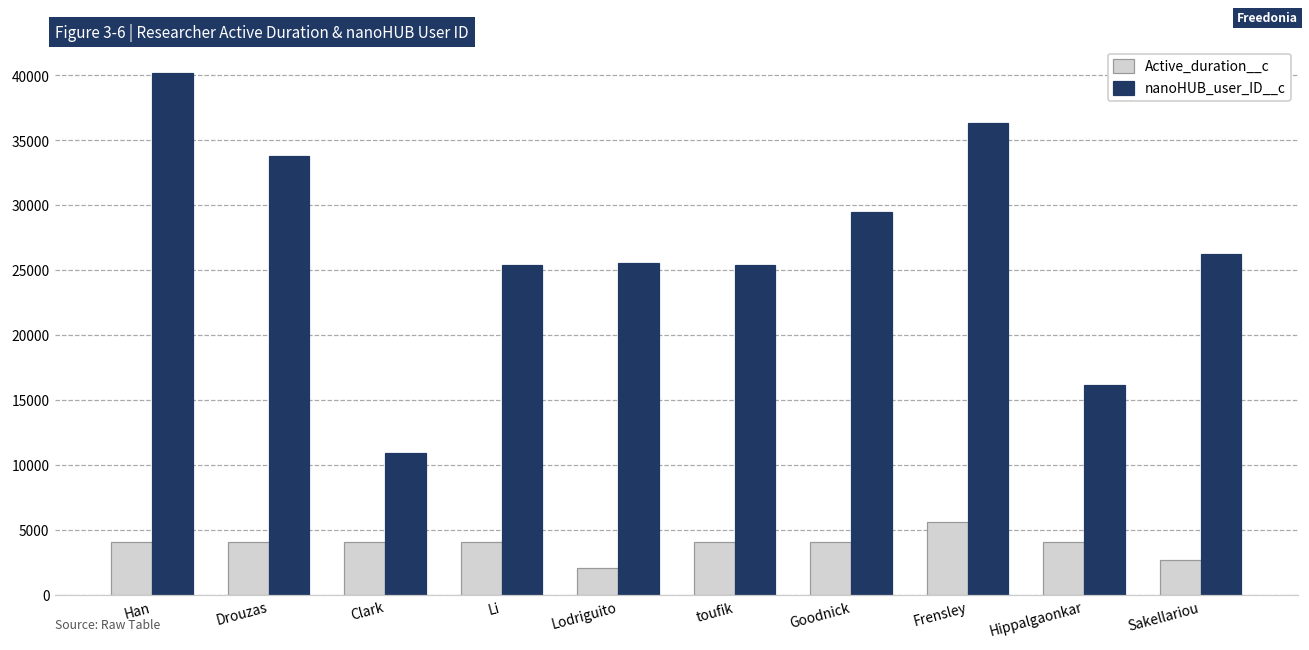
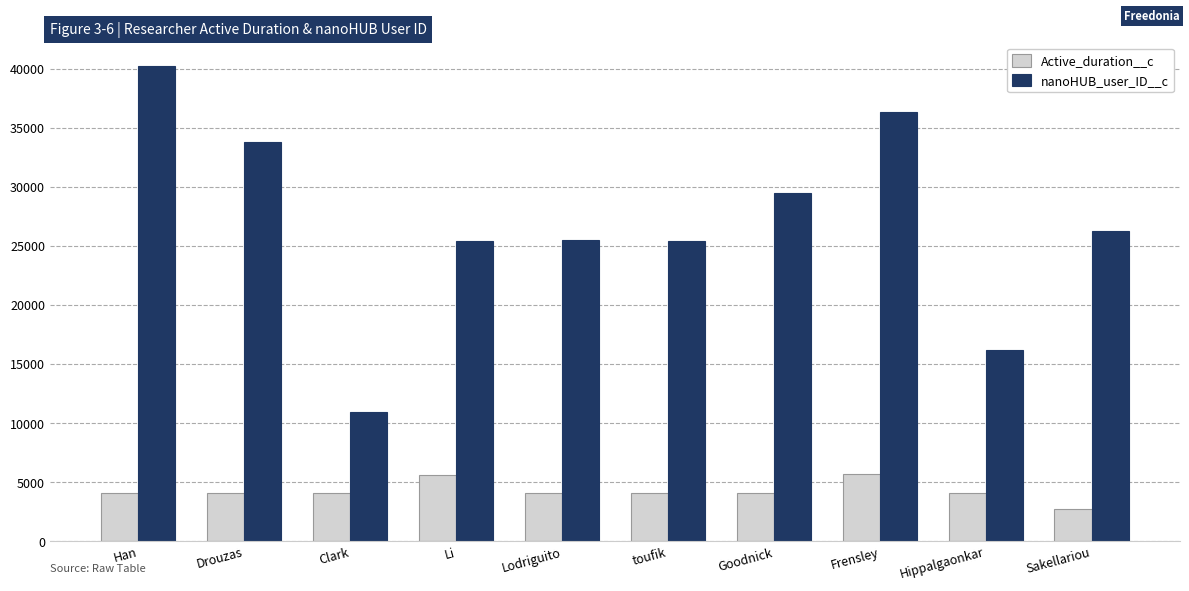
  {
    "Active_duration__c": {
      "Han": 4100,
      "Drouzas": 4100,
      "Clark": 4100,
-     "Li": 4100,
-     "Lodriguito": 2100,
+     "Li": 5600,
+     "Lodriguito": 4100,
      "toufik": 4100,
      "Goodnick": 4100,
      "Frensley": 5600,
      "Hippalgaonkar": 4100,
      "Sakellariou": 2700
    },
    "nanoHUB_user_ID__c": {
      "Han": 40200,
      "Drouzas": 33800,
      "Clark": 11000,
      "Li": 25400,
      "Lodriguito": 25500,
      "toufik": 25400,
      "Goodnick": 29500,
      "Frensley": 36300,
      "Hippalgaonkar": 16200,
      "Sakellariou": 26300
    }
  }
